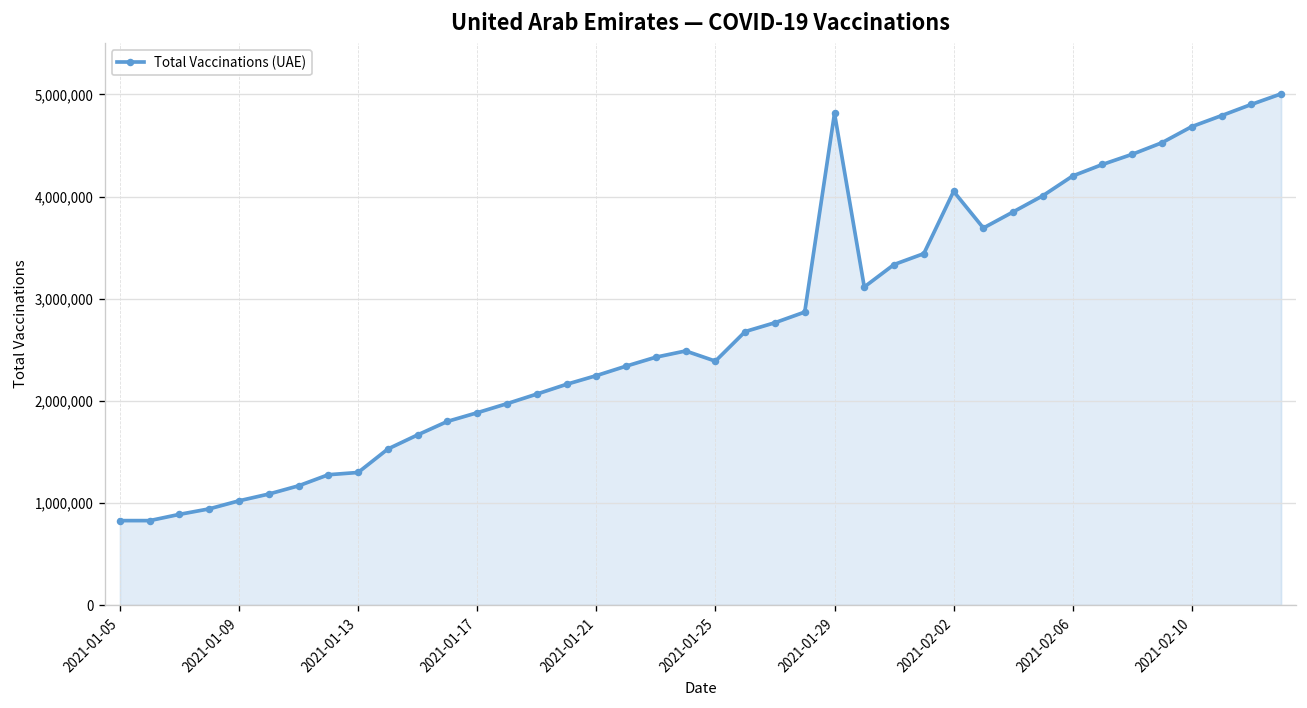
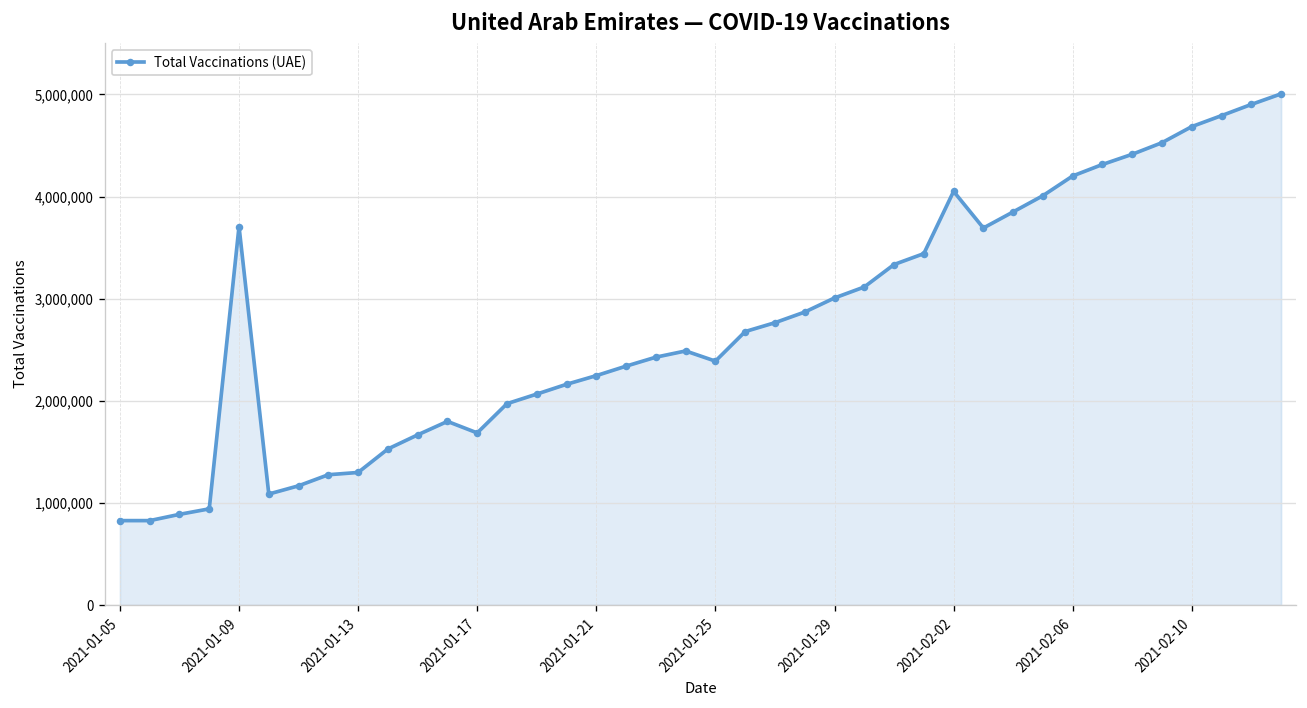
  {
    "2021-01-05": "800,000",
-   "2021-01-09": "1,000,000",
+   "2021-01-09": "3,700,000",
    "2021-01-13": "1,300,000",
-   "2021-01-17": "1,900,000",
+   "2021-01-17": "1,700,000",
    "2021-01-21": "2,200,000",
    "2021-01-25": "2,400,000",
-   "2021-01-29": "4,800,000",
+   "2021-01-29": "3,000,000",
    "2021-02-02": "4,100,000",
    "2021-02-06": "4,200,000",
    "2021-02-10": "4,700,000"
  }
